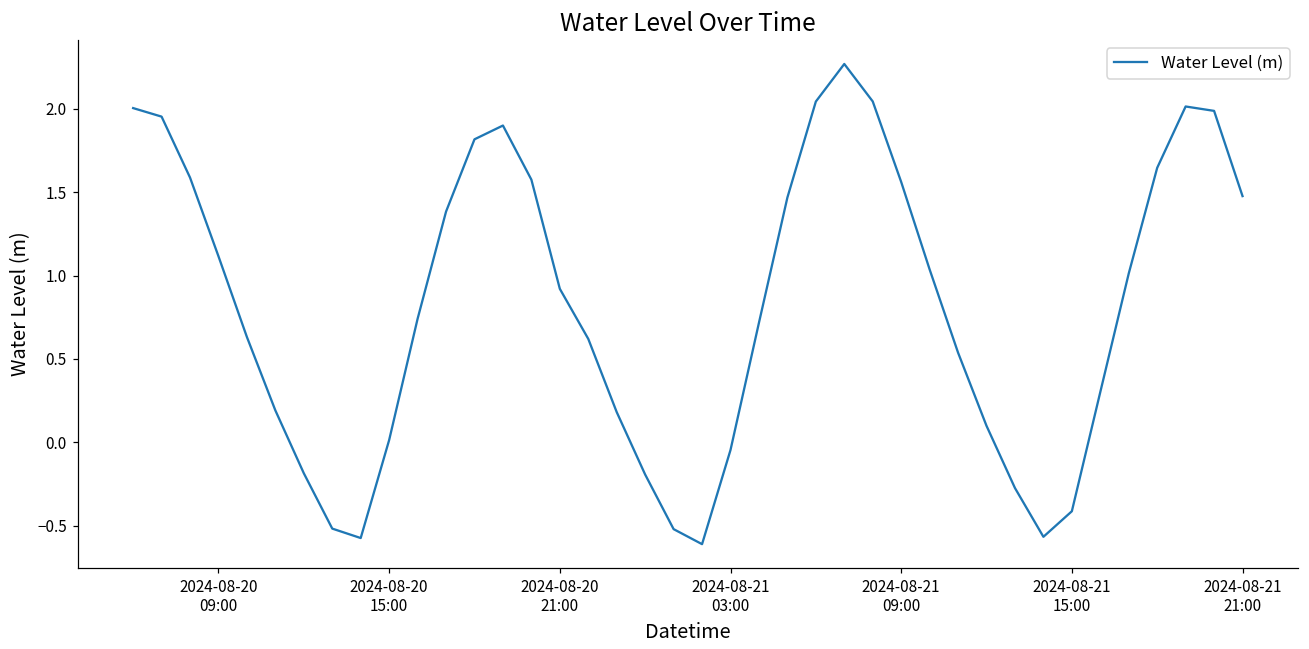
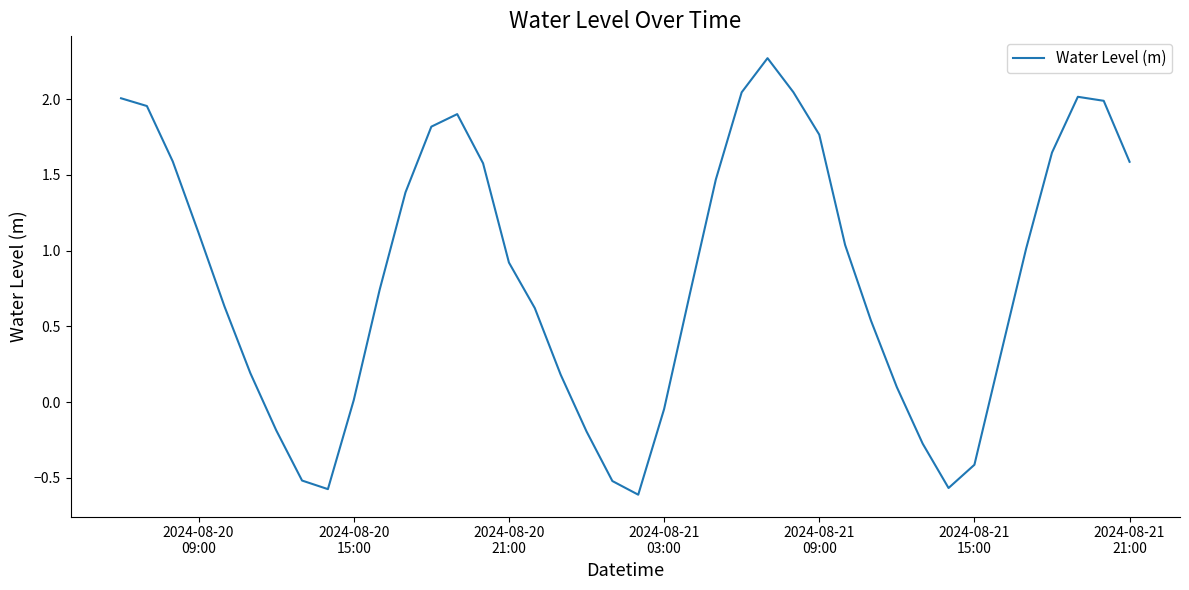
  {
    "2024-08-20 09:00": 1.12,
    "2024-08-20 15:00": 0.01,
    "2024-08-20 21:00": 0.92,
    "2024-08-21 03:00": -0.05,
-   "2024-08-21 09:00": 1.56,
+   "2024-08-21 09:00": 1.76,
    "2024-08-21 15:00": -0.41,
-   "2024-08-21 21:00": 1.48
+   "2024-08-21 21:00": 1.59
  }
